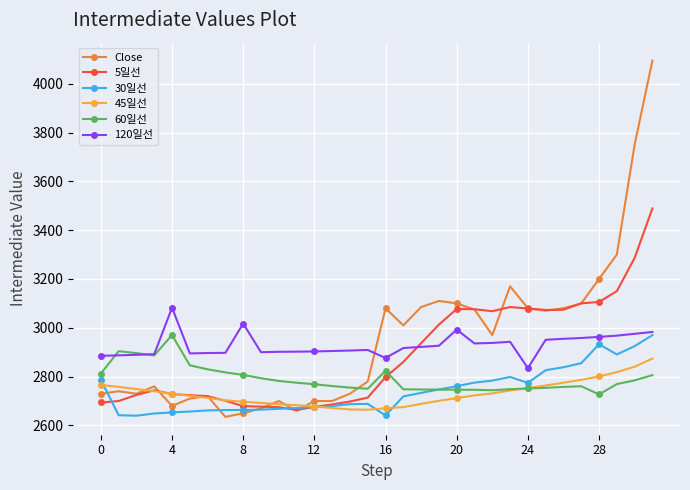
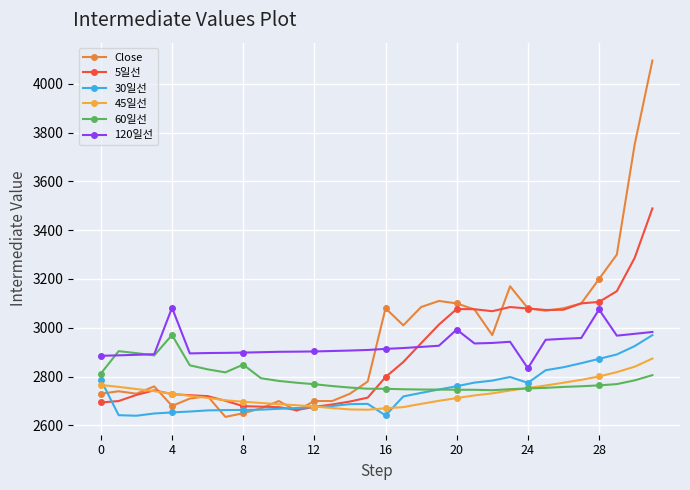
  {
    "30일선": {
      "0": 2790,
      "4": 2650,
      "8": 2660,
      "16": 2640,
      "20": 2760,
      "24": 2770,
-     "28": 2930
+     "28": 2870
    },
    "60일선": {
      "0": 2810,
      "4": 2970,
-     "8": 2810,
+     "8": 2850,
      "12": 2770,
-     "16": 2820,
+     "16": 2750,
      "20": 2750,
-     "28": 2730
+     "28": 2760
    },
    "120일선": {
      "0": 2890,
      "4": 3080,
-     "8": 3020,
+     "8": 2900,
      "12": 2900,
-     "16": 2880,
+     "16": 2910,
      "20": 2990,
      "24": 2830,
-     "28": 2960
+     "28": 3080
    }
  }
